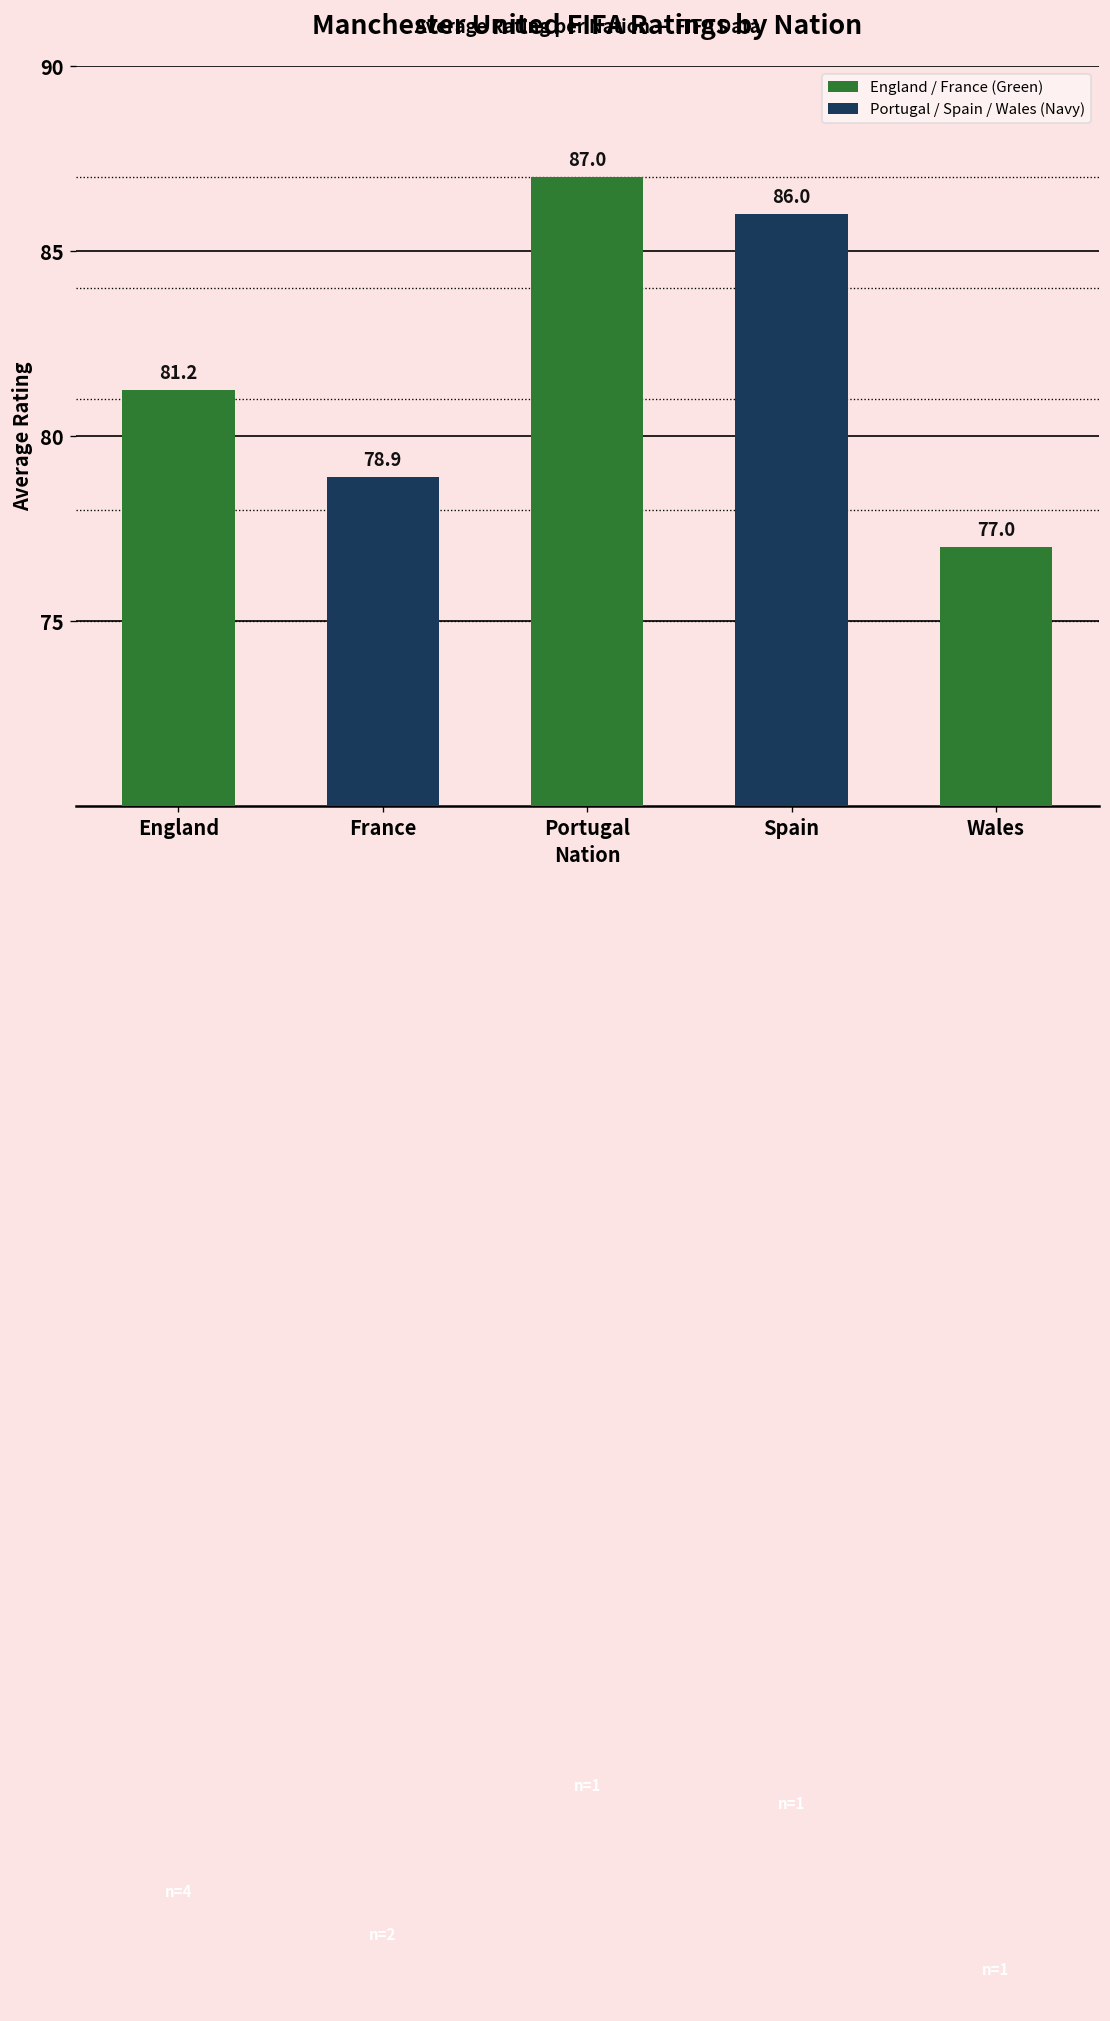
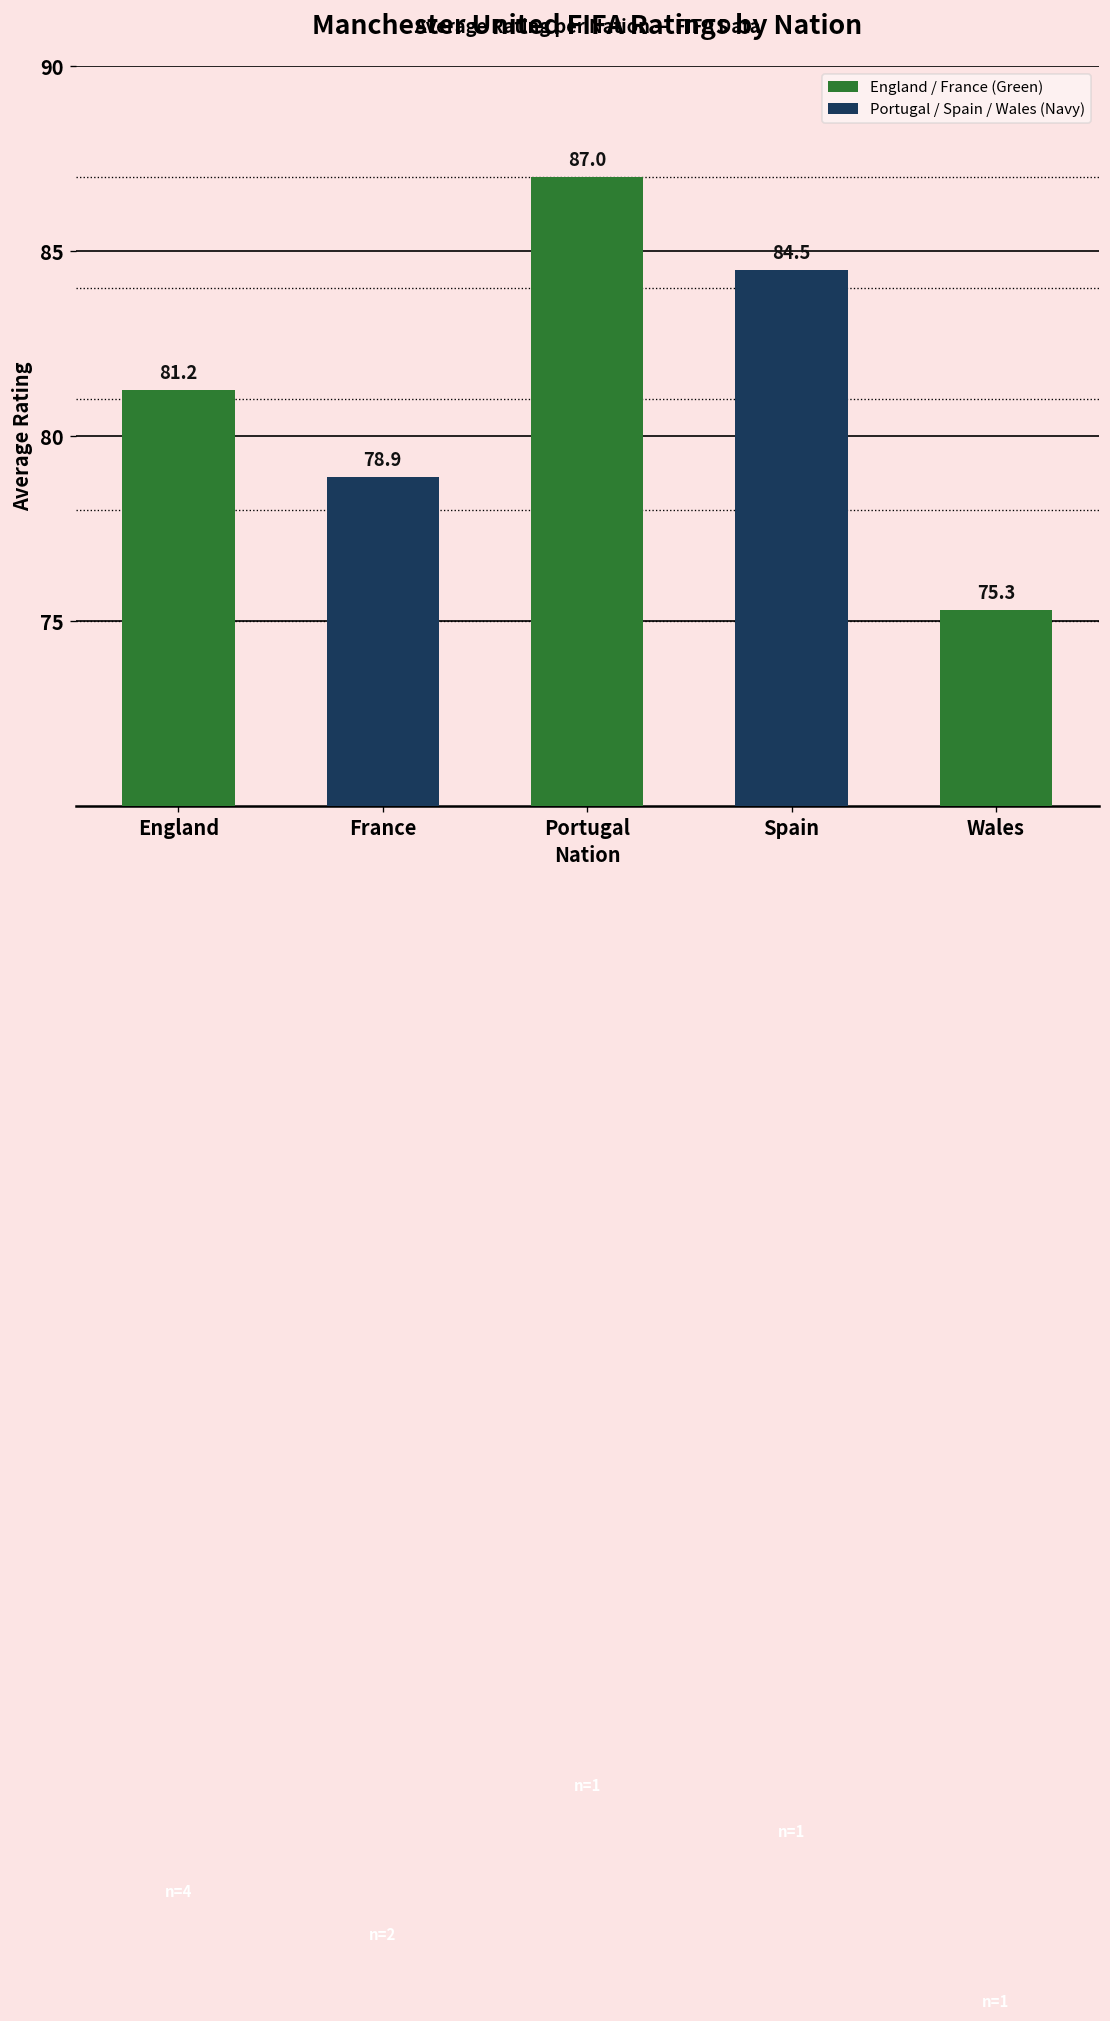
  {
    "England": 81.2,
    "France": 78.9,
    "Portugal": 87.0,
-   "Spain": 86.0,
-   "Wales": 77.0
+   "Spain": 84.5,
+   "Wales": 75.3
  }
